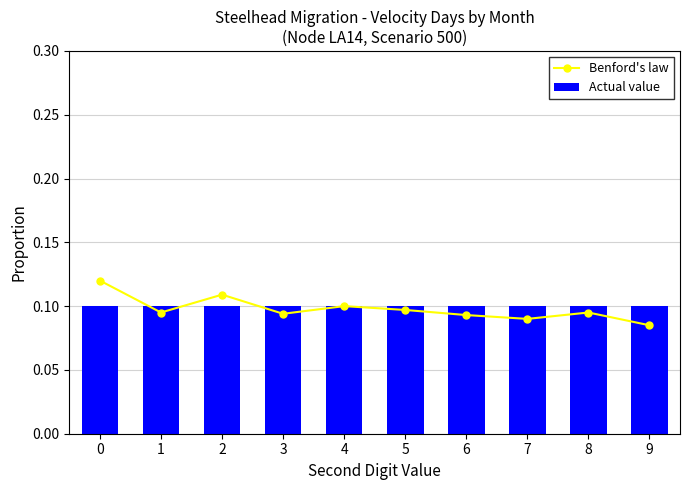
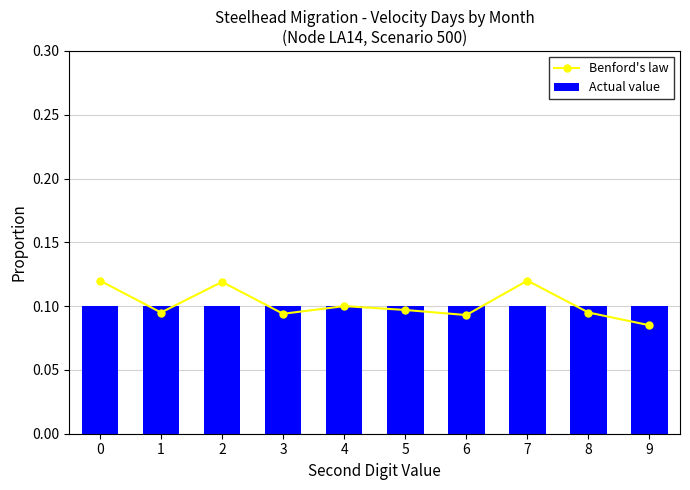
  {
    "Benford's law": {
      "0": 0.120,
      "1": 0.095,
-     "2": 0.109,
+     "2": 0.119,
      "3": 0.094,
      "4": 0.100,
      "5": 0.097,
      "6": 0.093,
-     "7": 0.09,
+     "7": 0.12,
      "8": 0.095,
      "9": 0.085
    },
    "Actual value": {
      "0": 0.100,
      "1": 0.100,
      "2": 0.100,
      "3": 0.100,
      "4": 0.100,
      "5": 0.100,
      "6": 0.100,
      "7": 0.100,
      "8": 0.100,
      "9": 0.100
    }
  }
